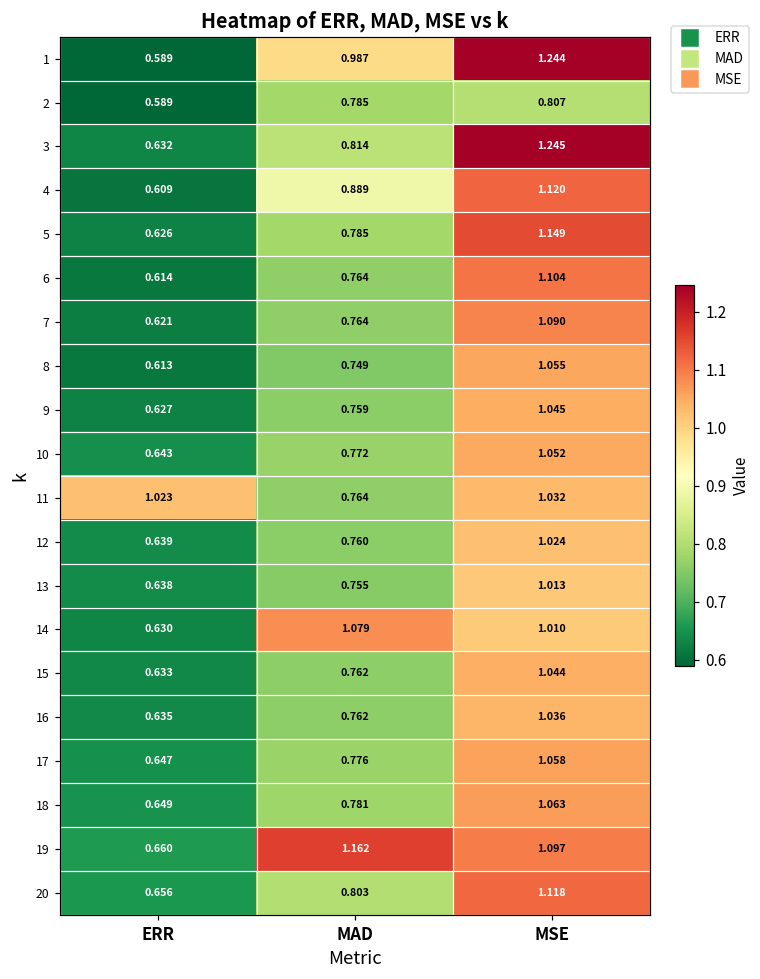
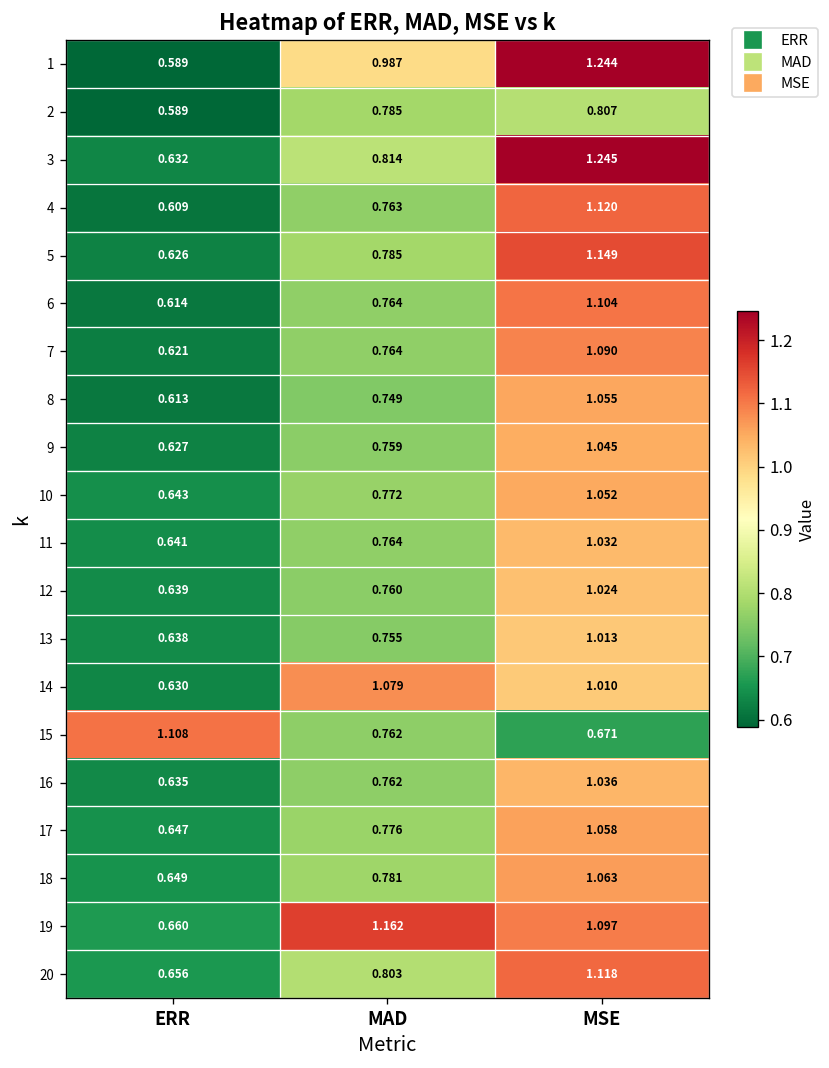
  {
    "1": {
      "ERR": 0.589,
      "MAD": 0.987,
      "MSE": 1.244
    },
    "2": {
      "ERR": 0.589,
      "MAD": 0.785,
      "MSE": 0.807
    },
    "3": {
      "ERR": 0.632,
      "MAD": 0.814,
      "MSE": 1.245
    },
    "4": {
      "ERR": 0.609,
-     "MAD": 0.889,
+     "MAD": 0.763,
      "MSE": 1.120
    },
    "5": {
      "ERR": 0.626,
      "MAD": 0.785,
      "MSE": 1.149
    },
    "6": {
      "ERR": 0.614,
      "MAD": 0.764,
      "MSE": 1.104
    },
    "7": {
      "ERR": 0.621,
      "MAD": 0.764,
      "MSE": 1.090
    },
    "8": {
      "ERR": 0.613,
      "MAD": 0.749,
      "MSE": 1.055
    },
    "9": {
      "ERR": 0.627,
      "MAD": 0.759,
      "MSE": 1.045
    },
    "10": {
      "ERR": 0.643,
      "MAD": 0.772,
      "MSE": 1.052
    },
    "11": {
-     "ERR": 1.023,
+     "ERR": 0.641,
      "MAD": 0.764,
      "MSE": 1.032
    },
    "12": {
      "ERR": 0.639,
      "MAD": 0.760,
      "MSE": 1.024
    },
    "13": {
      "ERR": 0.638,
      "MAD": 0.755,
      "MSE": 1.013
    },
    "14": {
      "ERR": 0.630,
      "MAD": 1.079,
      "MSE": 1.010
    },
    "15": {
-     "ERR": 0.633,
+     "ERR": 1.108,
      "MAD": 0.762,
-     "MSE": 1.044
+     "MSE": 0.671
    },
    "16": {
      "ERR": 0.635,
      "MAD": 0.762,
      "MSE": 1.036
    },
    "17": {
      "ERR": 0.647,
      "MAD": 0.776,
      "MSE": 1.058
    },
    "18": {
      "ERR": 0.649,
      "MAD": 0.781,
      "MSE": 1.063
    },
    "19": {
      "ERR": 0.660,
      "MAD": 1.162,
      "MSE": 1.097
    },
    "20": {
      "ERR": 0.656,
      "MAD": 0.803,
      "MSE": 1.118
    }
  }
